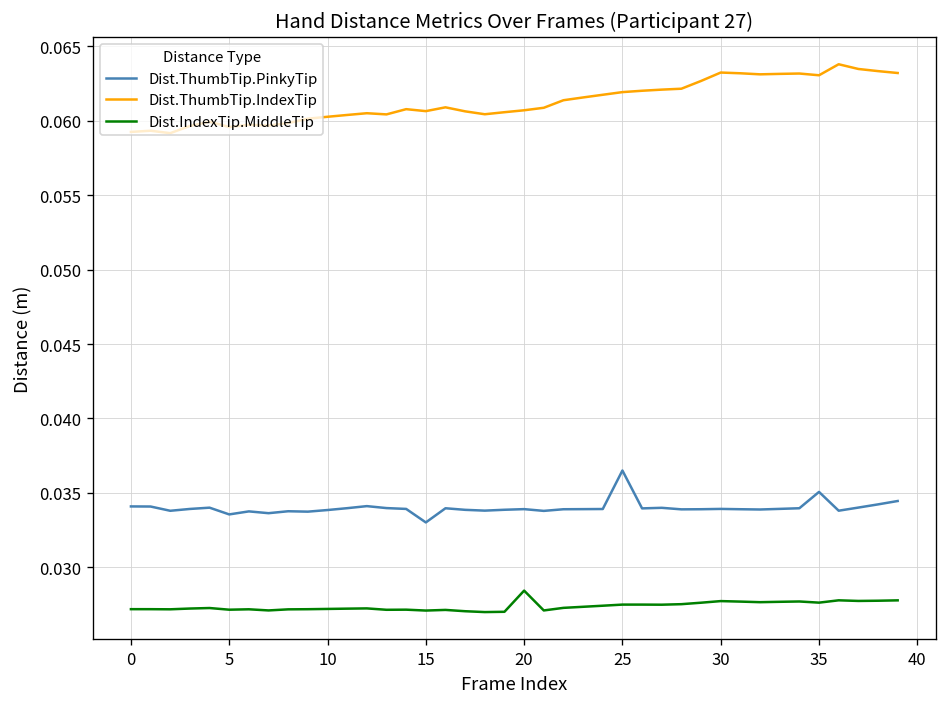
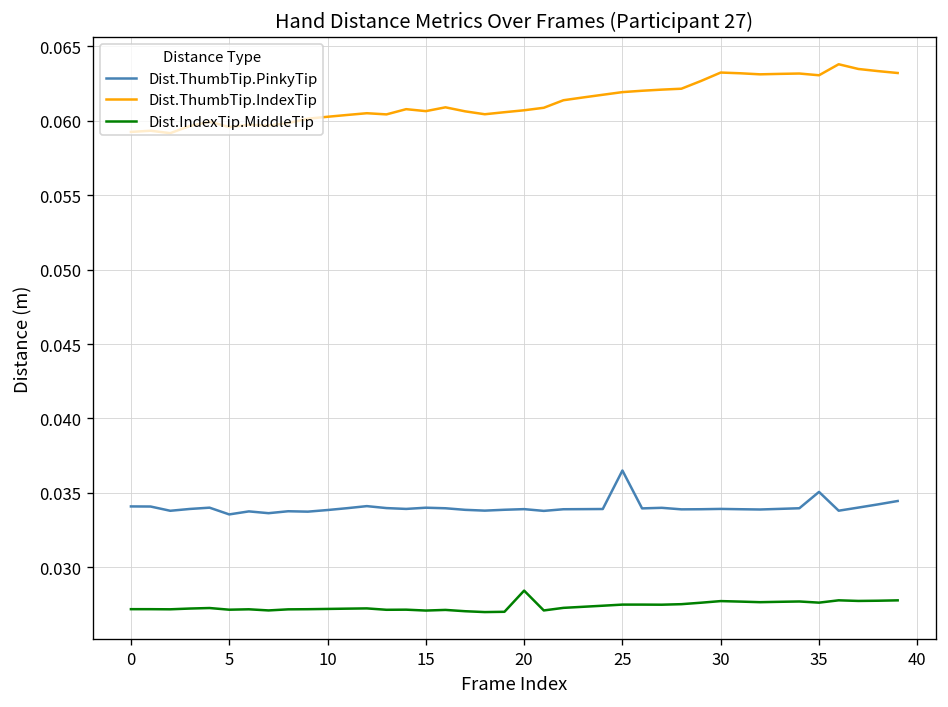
  {
    "Dist.ThumbTip.PinkyTip": {
      "0": 0.0341,
      "5": 0.0336,
      "10": 0.0338,
-     "15": 0.0330,
+     "15": 0.0340,
      "20": 0.0339,
      "25": 0.0365,
      "30": 0.0339,
      "35": 0.0351
    },
    "Dist.ThumbTip.IndexTip": {
      "10": 0.0603,
      "15": 0.0607,
      "20": 0.0607,
      "25": 0.0619,
      "30": 0.0632,
      "35": 0.0631
    },
    "Dist.IndexTip.MiddleTip": {
      "0": 0.0272,
      "5": 0.0272,
      "10": 0.0272,
      "15": 0.0271,
      "20": 0.0284,
      "25": 0.0275,
      "30": 0.0277,
      "35": 0.0276
    }
  }
